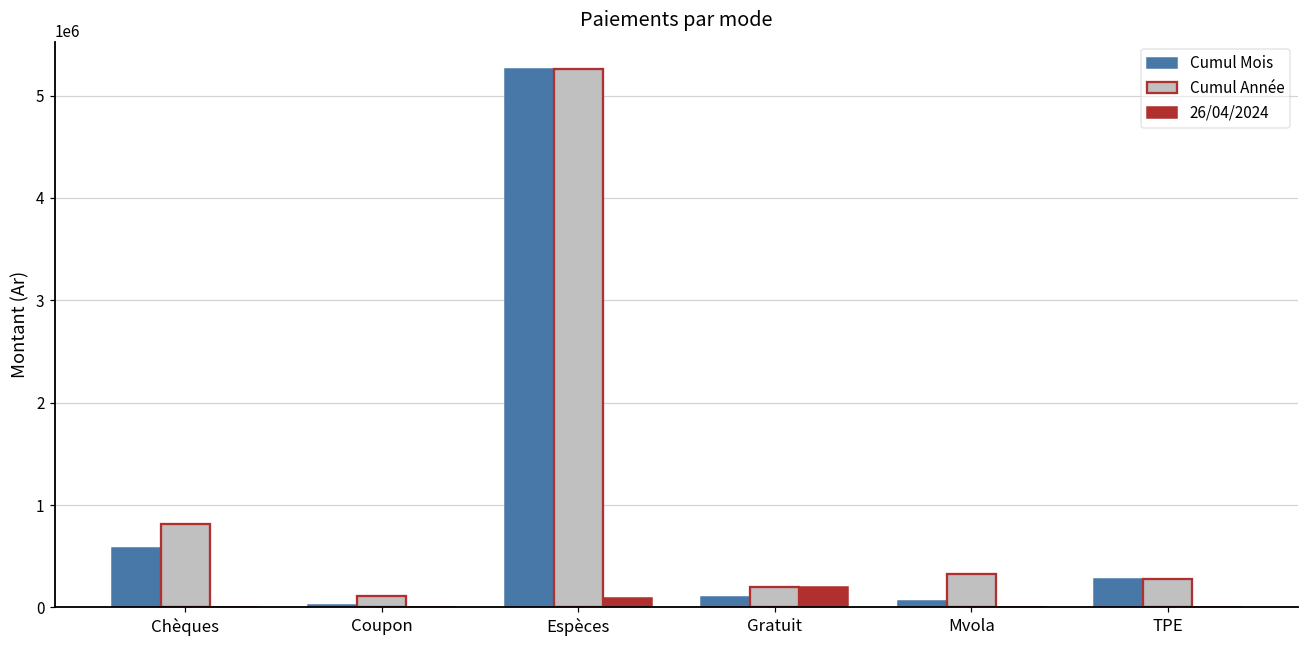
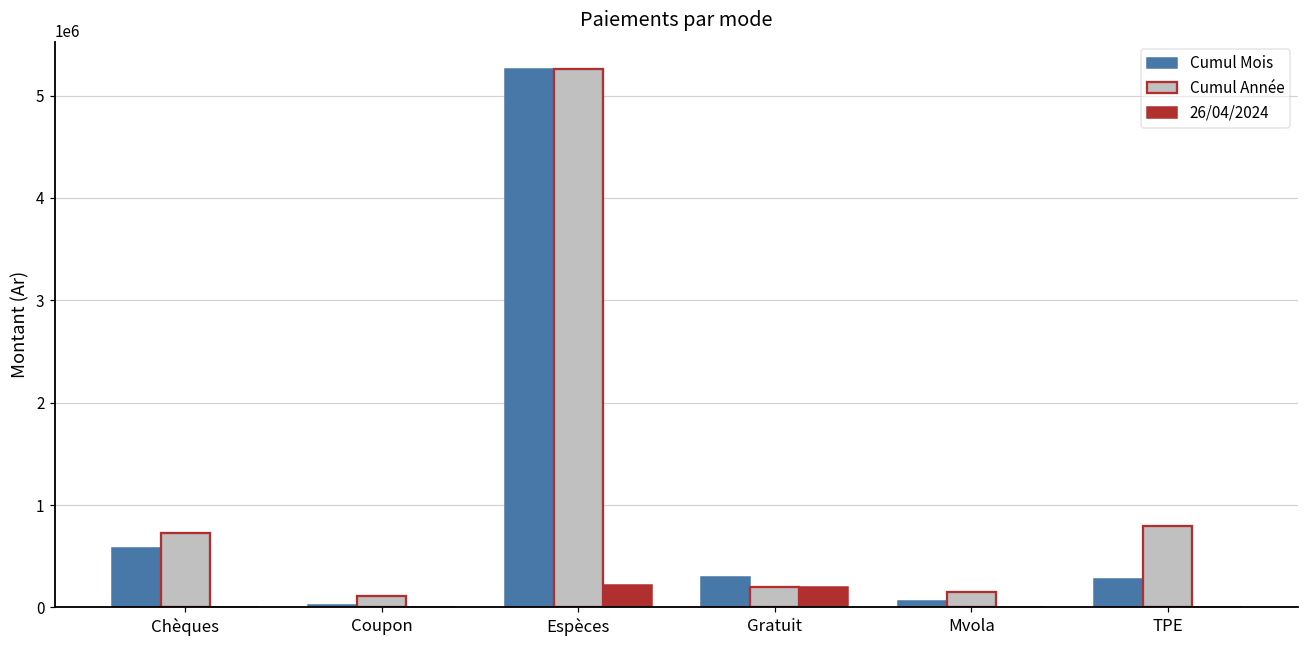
  {
    "Cumul Mois": {
      "Chèques": 600000,
      "Espèces": 5300000,
-     "Gratuit": 100000,
+     "Gratuit": 300000,
      "Mvola": 100000,
      "TPE": 300000
    },
    "Cumul Année": {
-     "Chèques": 800000,
+     "Chèques": 700000,
      "Coupon": 100000,
      "Espèces": 5300000,
      "Gratuit": 200000,
-     "Mvola": 300000,
-     "TPE": 300000
+     "Mvola": 200000,
+     "TPE": 800000
    },
    "26/04/2024": {
      "Chèques": 0,
      "Coupon": 0,
-     "Espèces": 100000,
+     "Espèces": 200000,
      "Gratuit": 200000,
      "Mvola": 0,
      "TPE": 0
    }
  }
